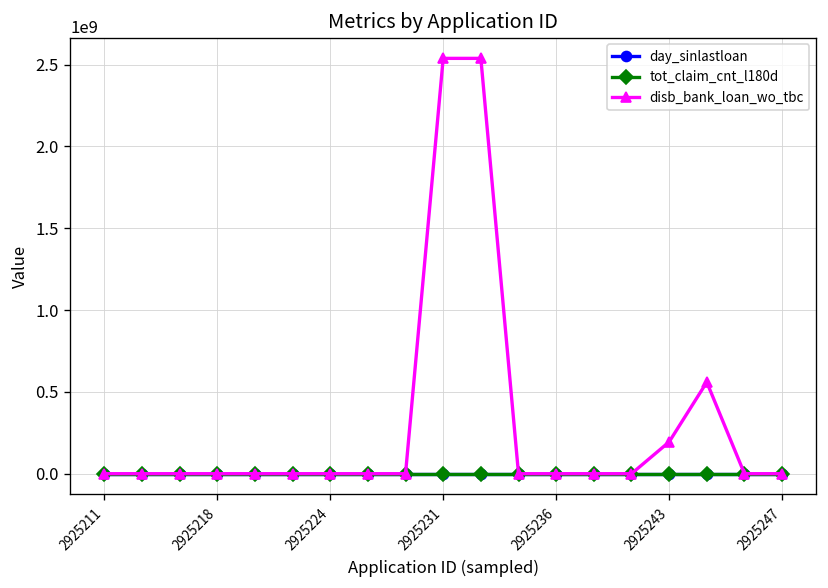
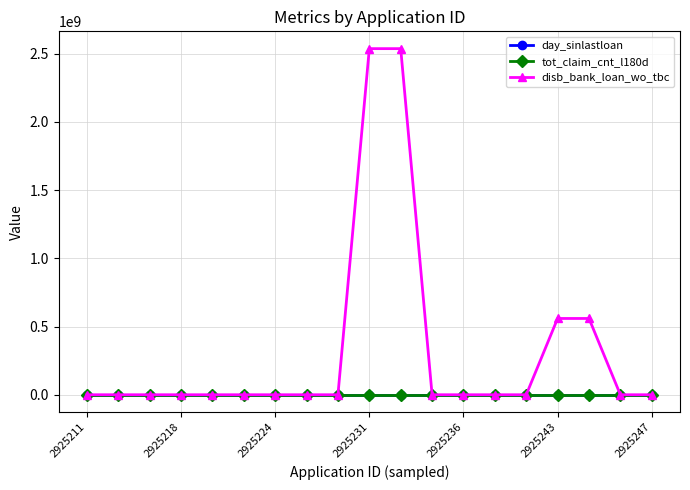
  {
    "tot_claim_cnt_l180d": {
      "2925231": 0,
      "2925243": 0
    },
    "disb_bank_loan_wo_tbc": {
      "2925231": 2540000000,
-     "2925243": 190000000
+     "2925243": 560000000
    }
  }
